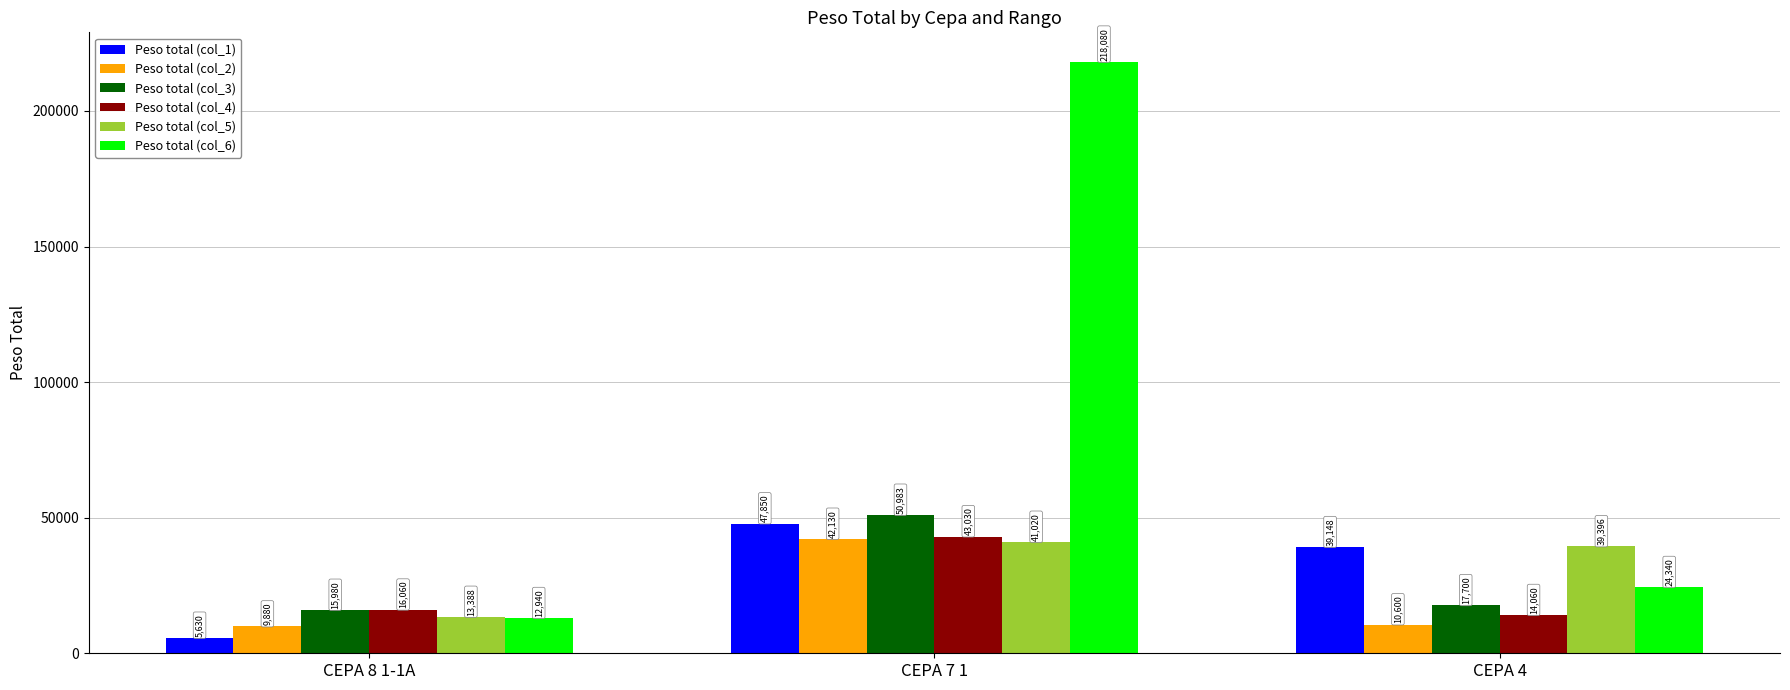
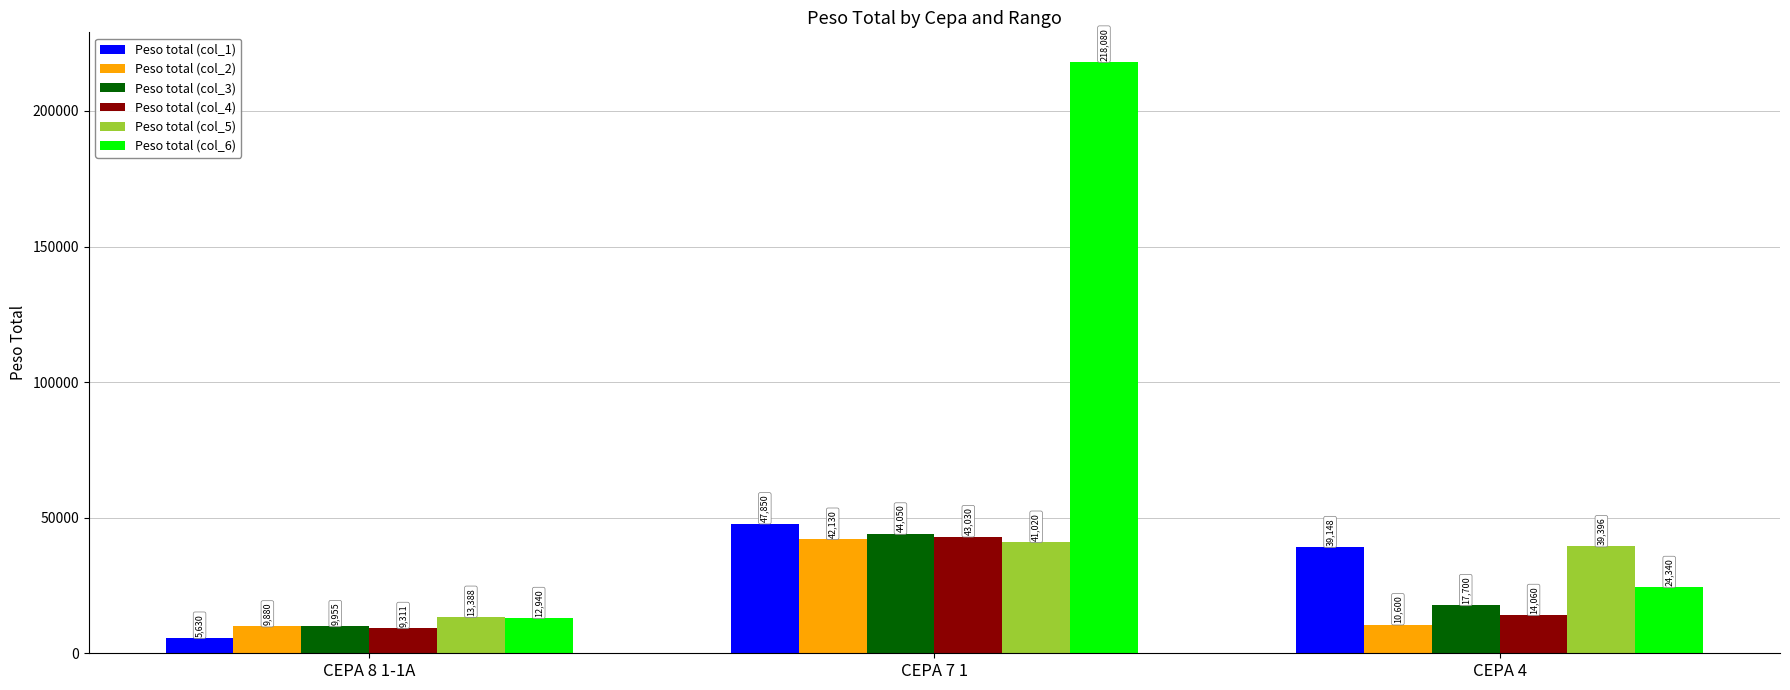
  {
    "Peso total (col_3)": {
-     "CEPA 8 1-1A": "15,980",
-     "CEPA 7 1": "50,983"
+     "CEPA 8 1-1A": "9,955",
+     "CEPA 7 1": "44,050"
    },
    "Peso total (col_4)": {
-     "CEPA 8 1-1A": "16,060"
+     "CEPA 8 1-1A": "9,311"
    }
  }
